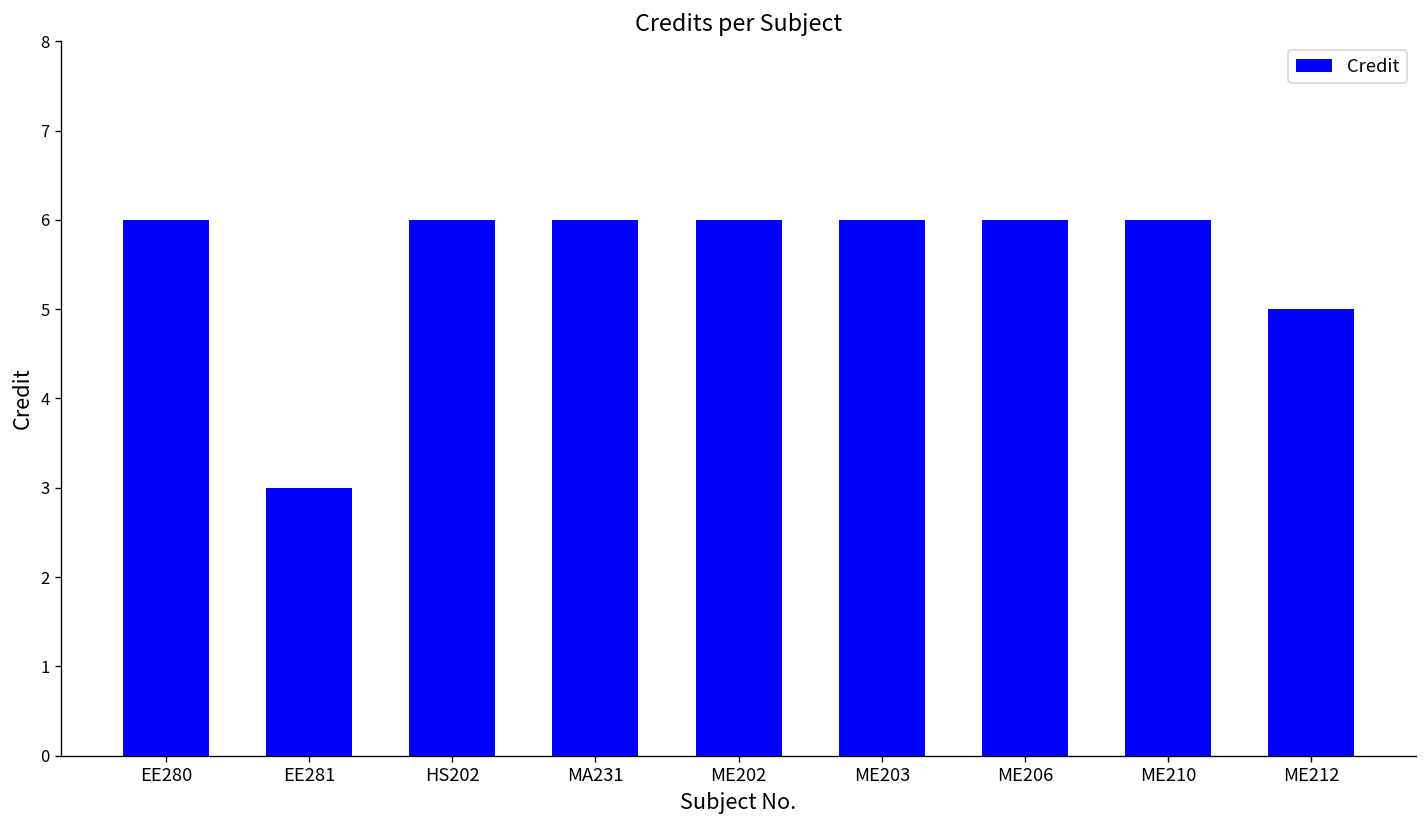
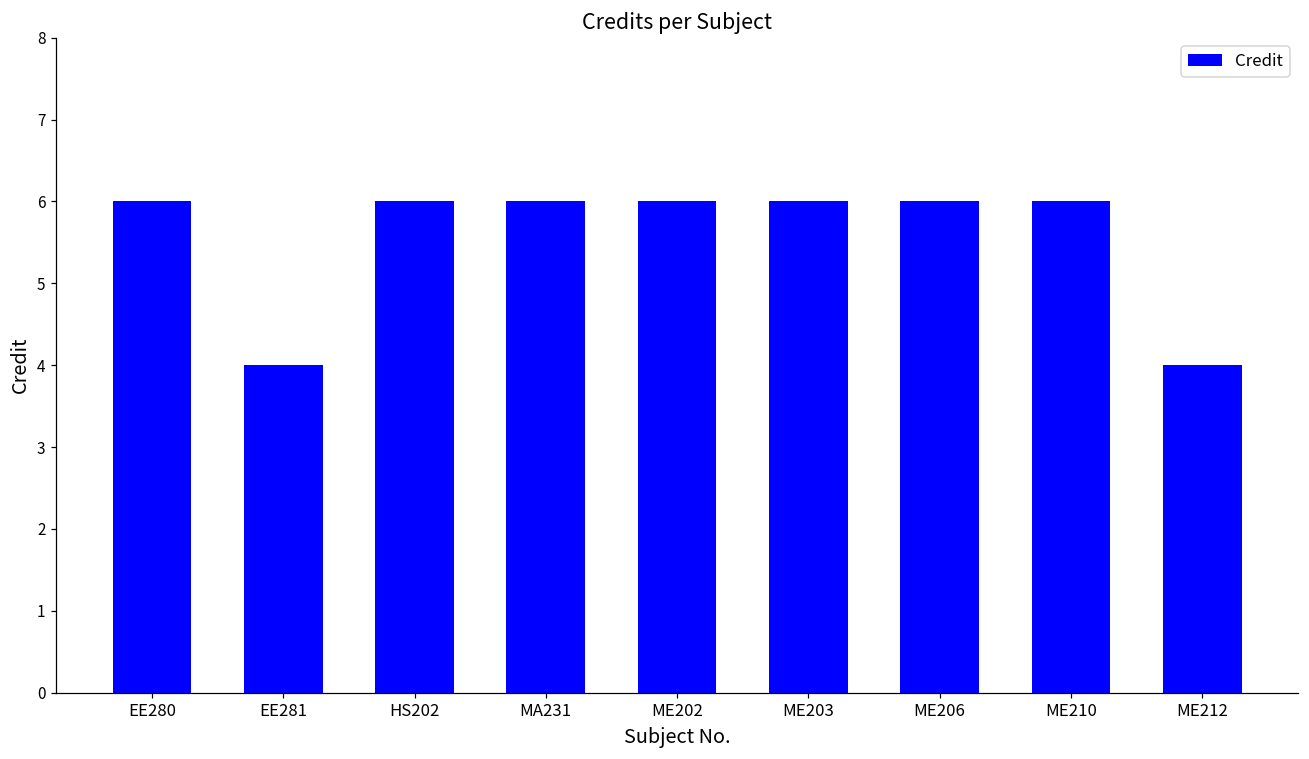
  {
    "EE280": 6,
-   "EE281": 3,
+   "EE281": 4,
    "HS202": 6,
    "MA231": 6,
    "ME202": 6,
    "ME203": 6,
    "ME206": 6,
    "ME210": 6,
-   "ME212": 5
+   "ME212": 4
  }
